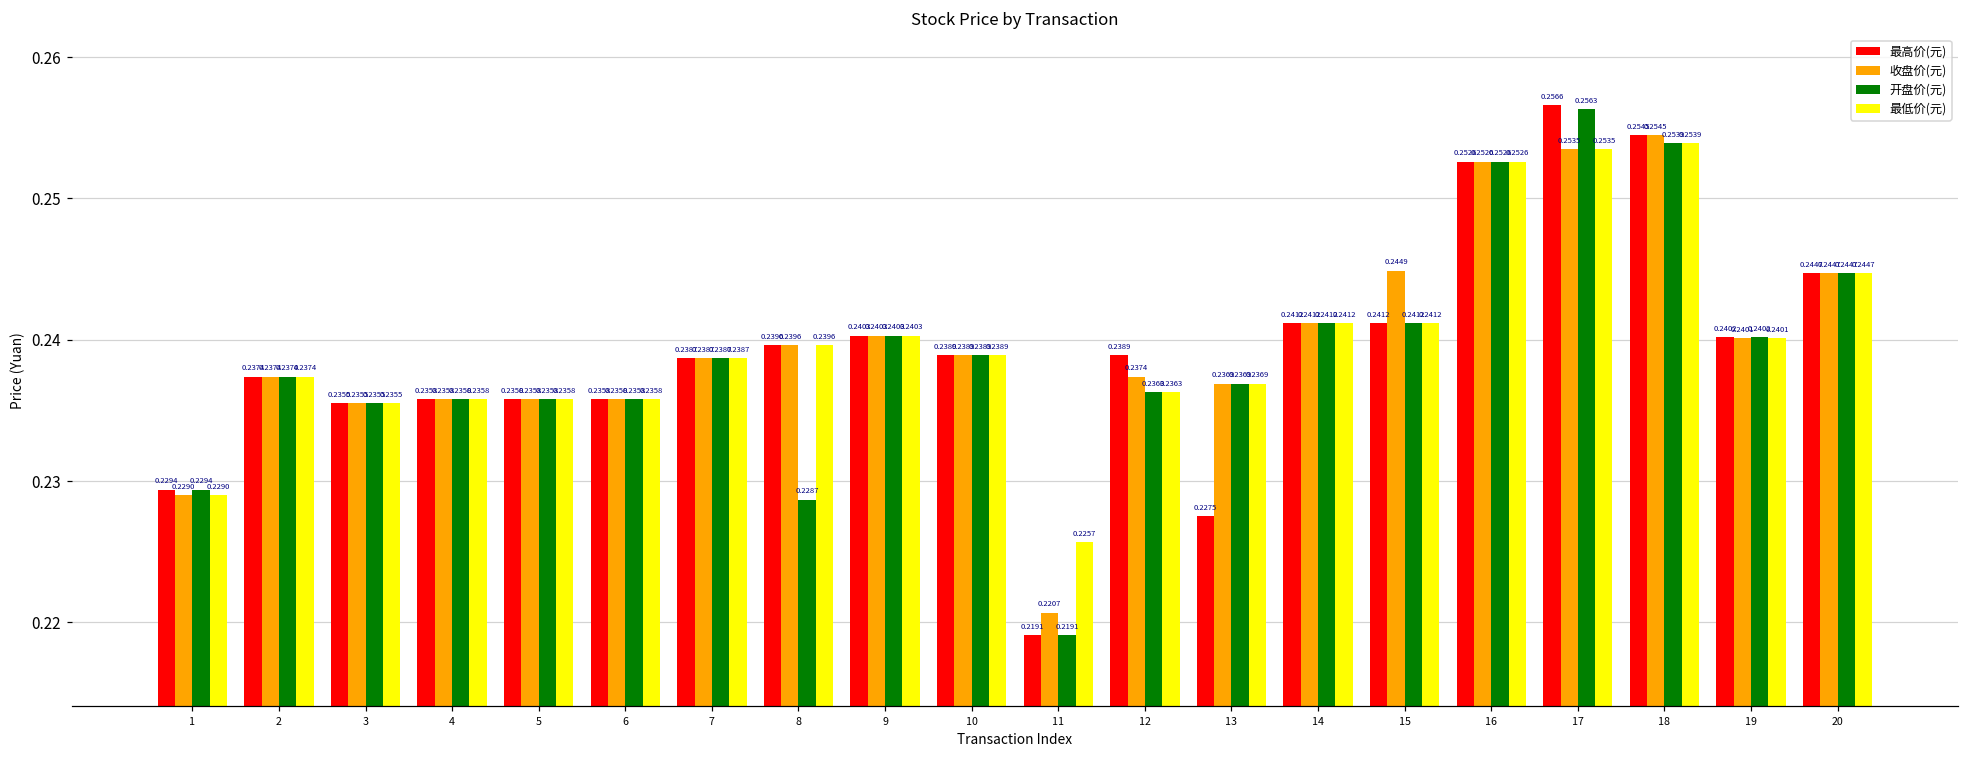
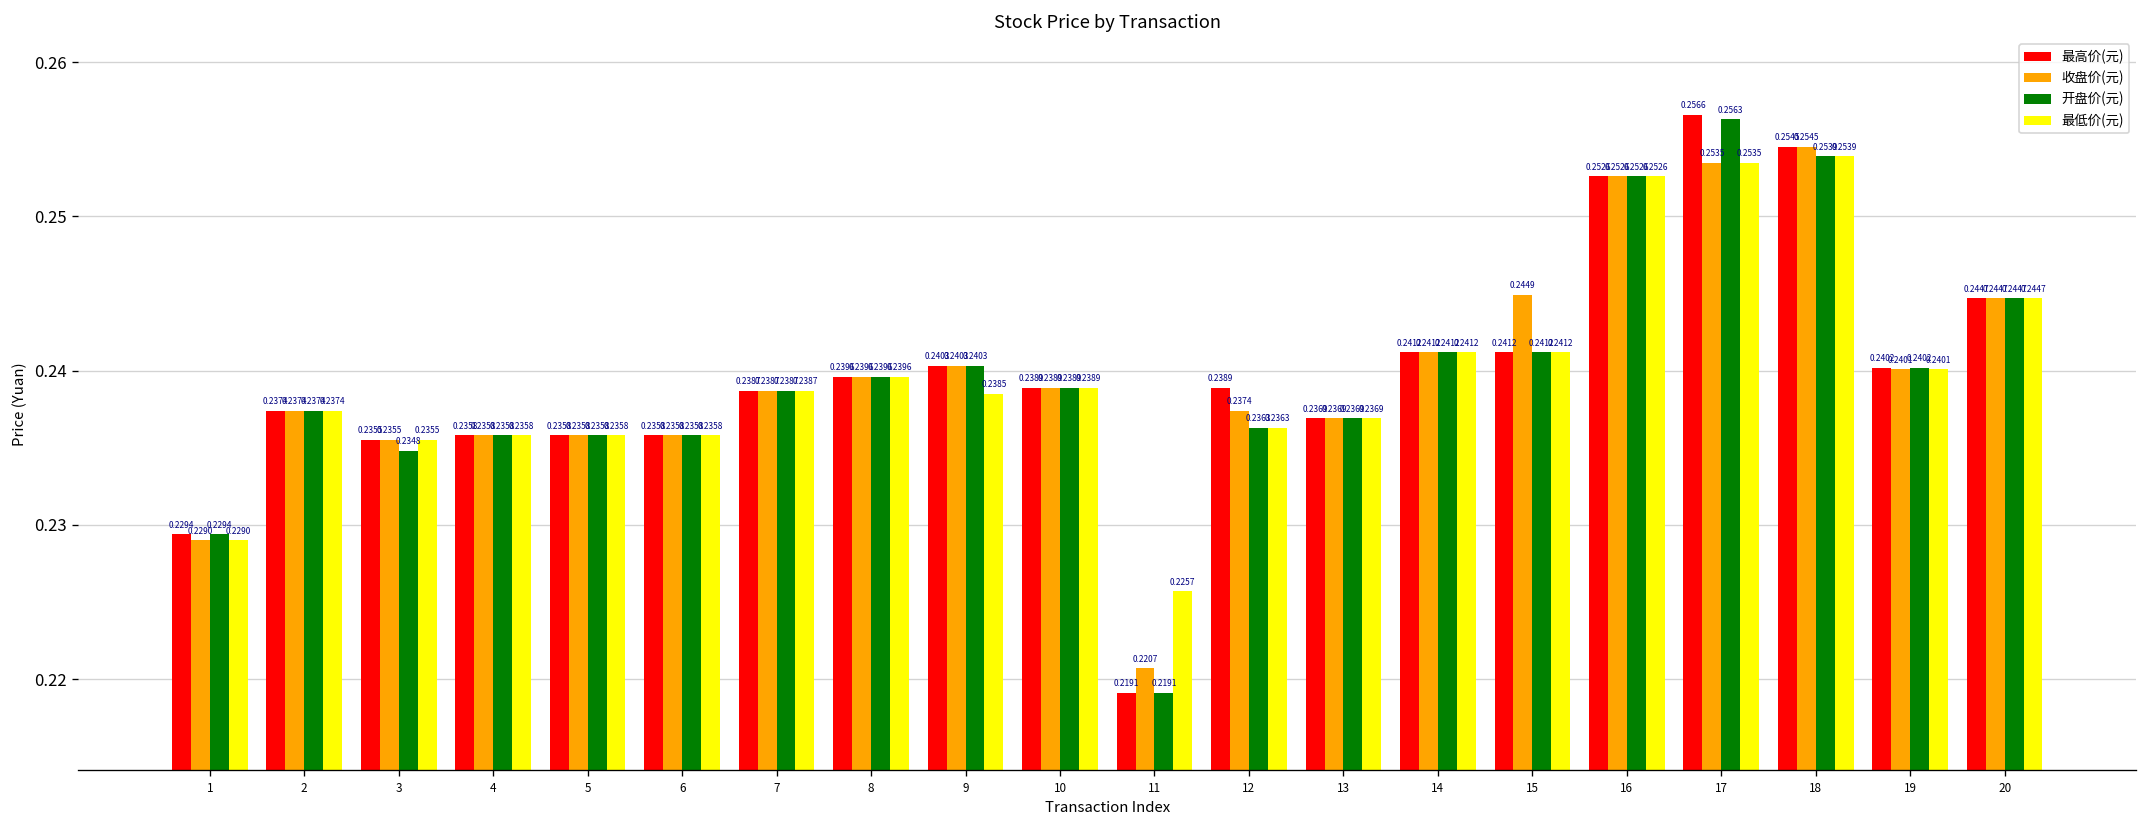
  {
    "最高价(元)": {
      "1": 0.2294,
      "11": 0.2191,
      "12": 0.2389,
-     "13": 0.2275,
+     "13": 0.2369,
      "15": 0.2412,
      "17": 0.2566
    },
    "收盘价(元)": {
      "1": 0.2290,
      "11": 0.2207,
      "12": 0.2374,
      "15": 0.2449,
      "17": 0.2535
    },
    "开盘价(元)": {
      "1": 0.2294,
-     "3": 0.2355,
-     "8": 0.2287,
+     "3": 0.2348,
+     "8": 0.2396,
      "11": 0.2191,
      "17": 0.2563
    },
    "最低价(元)": {
      "1": 0.2290,
      "8": 0.2396,
-     "9": 0.2403,
+     "9": 0.2385,
      "11": 0.2257,
      "17": 0.2535
    }
  }
